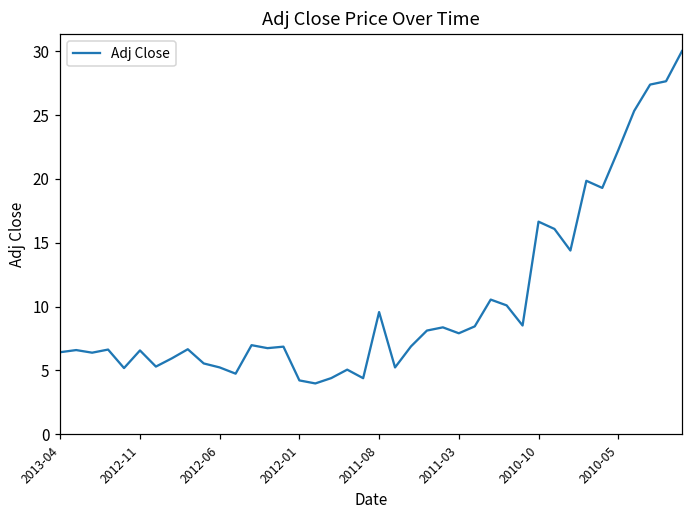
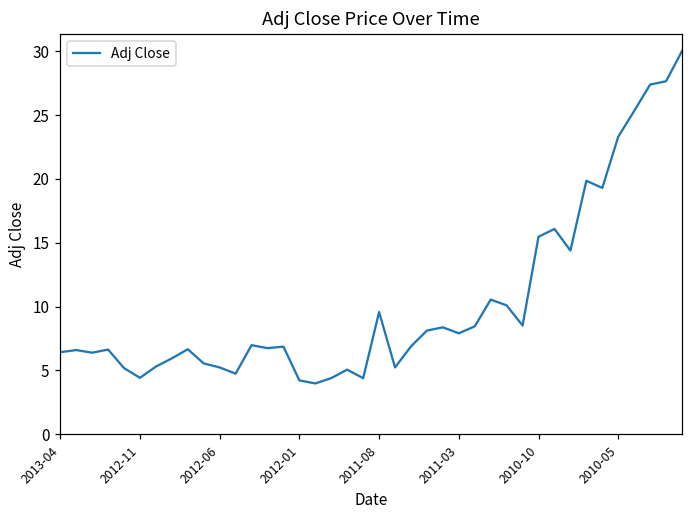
  {
    "2013-04": 6.4,
-   "2012-11": 6.6,
+   "2012-11": 4.4,
    "2012-06": 5.2,
    "2012-01": 4.2,
    "2011-08": 9.6,
    "2011-03": 7.9,
-   "2010-10": 16.7,
-   "2010-05": 22.2
+   "2010-10": 15.5,
+   "2010-05": 23.3
  }
